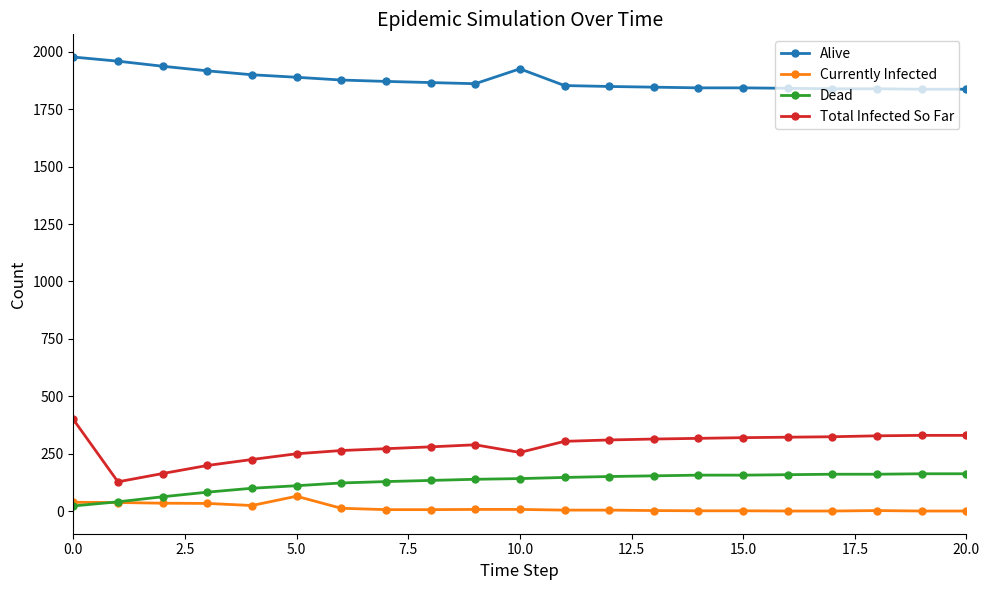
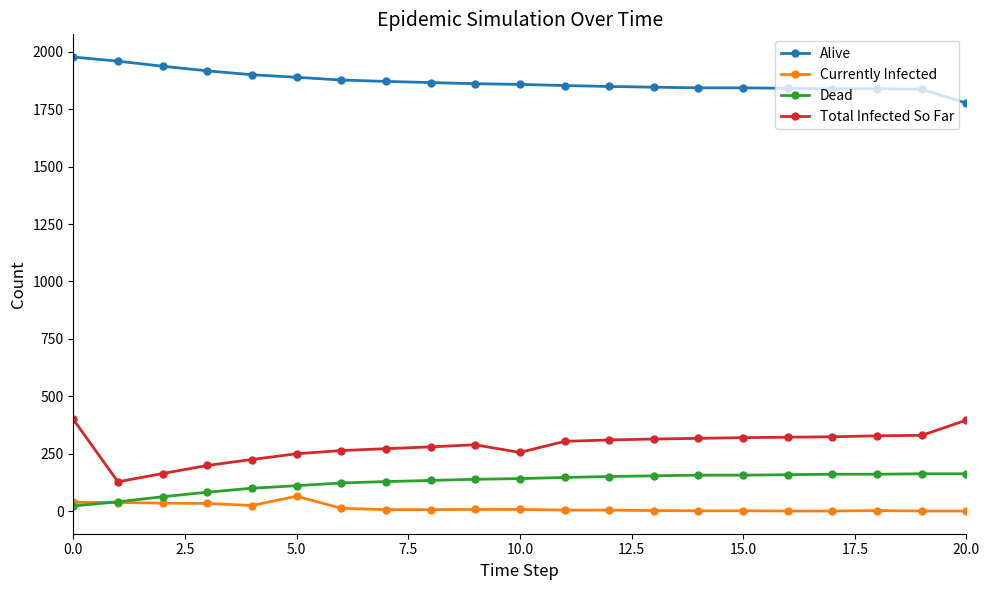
  {
    "Alive": {
      "0.0": 1980,
      "5.0": 1890,
-     "10.0": 1920,
+     "10.0": 1860,
      "15.0": 1840,
-     "20.0": 1840
+     "20.0": 1780
    },
    "Currently Infected": {
      "0.0": 40,
      "5.0": 70,
      "10.0": 10,
      "15.0": 0,
      "20.0": 0
    },
    "Dead": {
      "0.0": 20,
      "5.0": 110,
      "10.0": 140,
      "15.0": 160,
      "20.0": 160
    },
    "Total Infected So Far": {
      "0.0": 400,
      "5.0": 250,
      "10.0": 260,
      "15.0": 320,
-     "20.0": 330
+     "20.0": 400
    }
  }
